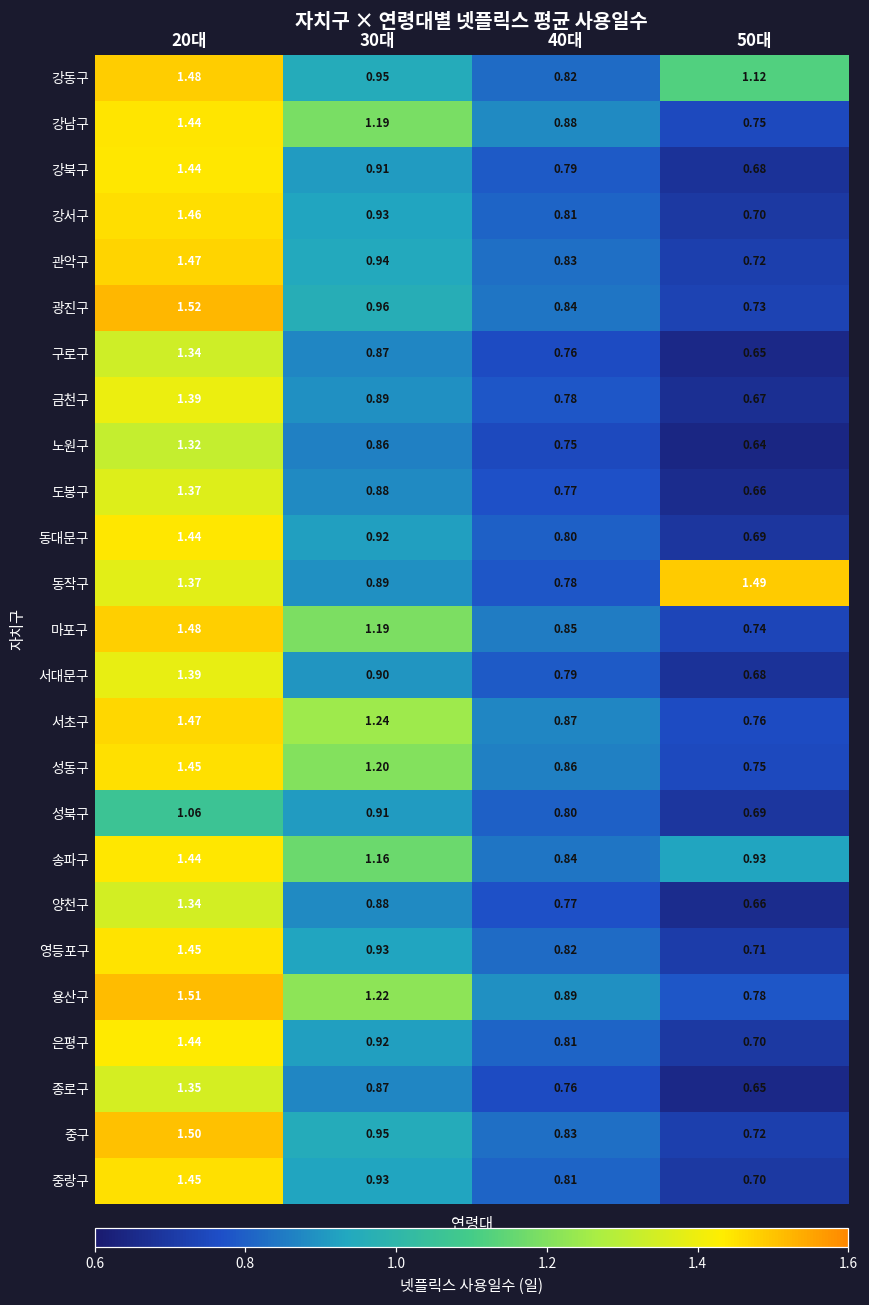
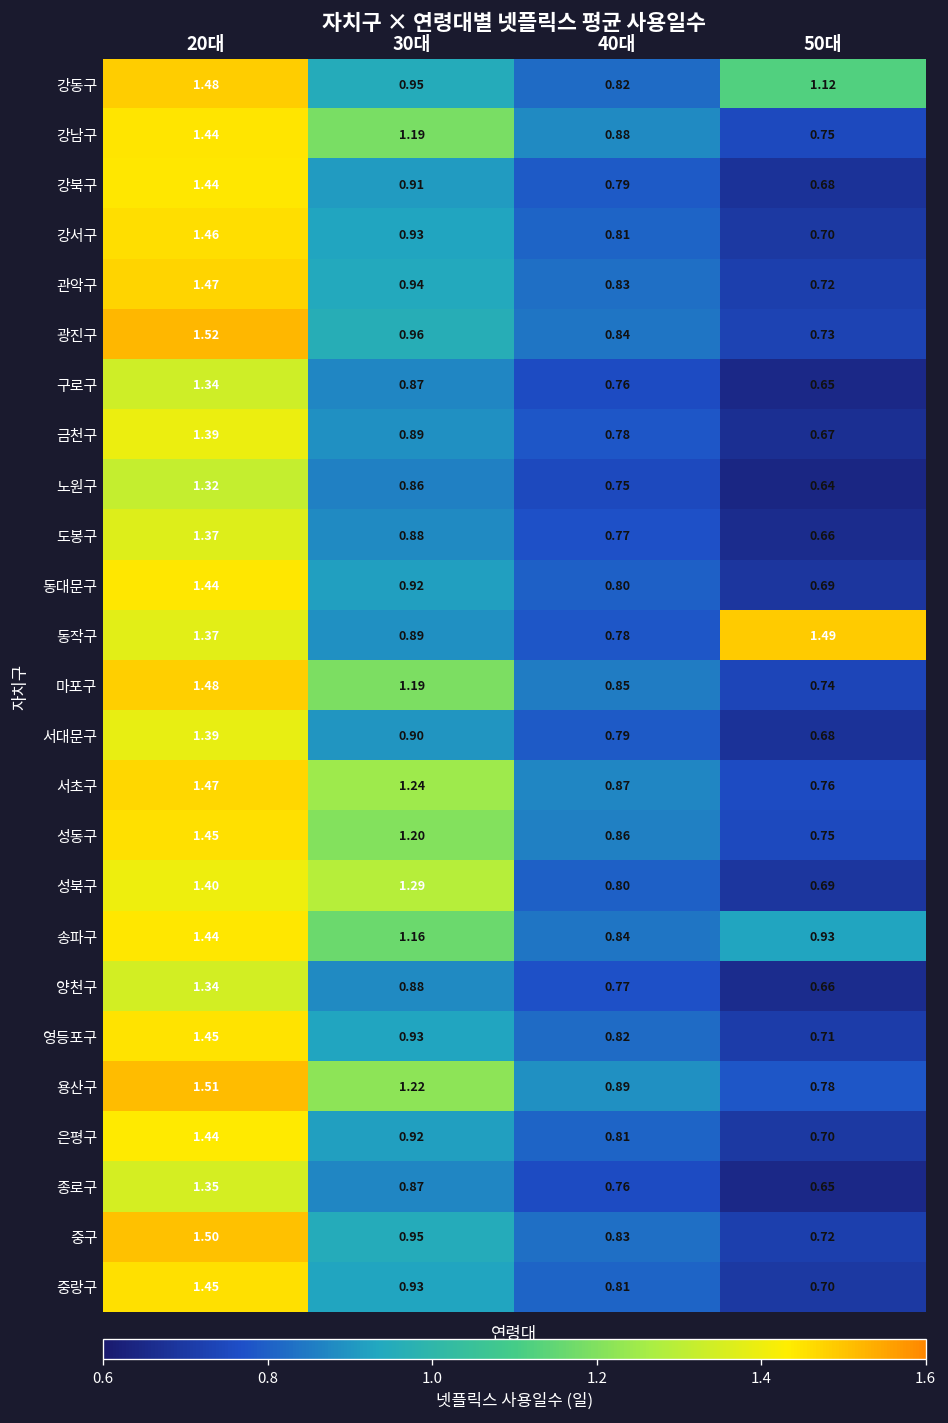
  {
    "강동구": {
      "20대": 1.48,
      "30대": 0.95,
      "40대": 0.82,
      "50대": 1.12
    },
    "강남구": {
      "20대": 1.44,
      "30대": 1.19,
      "40대": 0.88,
      "50대": 0.75
    },
    "강북구": {
      "20대": 1.44,
      "30대": 0.91,
      "40대": 0.79,
      "50대": 0.68
    },
    "강서구": {
      "20대": 1.46,
      "30대": 0.93,
      "40대": 0.81,
      "50대": 0.70
    },
    "관악구": {
      "20대": 1.47,
      "30대": 0.94,
      "40대": 0.83,
      "50대": 0.72
    },
    "광진구": {
      "20대": 1.52,
      "30대": 0.96,
      "40대": 0.84,
      "50대": 0.73
    },
    "구로구": {
      "20대": 1.34,
      "30대": 0.87,
      "40대": 0.76,
      "50대": 0.65
    },
    "금천구": {
      "20대": 1.39,
      "30대": 0.89,
      "40대": 0.78,
      "50대": 0.67
    },
    "노원구": {
      "20대": 1.32,
      "30대": 0.86,
      "40대": 0.75,
      "50대": 0.64
    },
    "도봉구": {
      "20대": 1.37,
      "30대": 0.88,
      "40대": 0.77,
      "50대": 0.66
    },
    "동대문구": {
      "20대": 1.44,
      "30대": 0.92,
      "40대": 0.80,
      "50대": 0.69
    },
    "동작구": {
      "20대": 1.37,
      "30대": 0.89,
      "40대": 0.78,
      "50대": 1.49
    },
    "마포구": {
      "20대": 1.48,
      "30대": 1.19,
      "40대": 0.85,
      "50대": 0.74
    },
    "서대문구": {
      "20대": 1.39,
      "30대": 0.90,
      "40대": 0.79,
      "50대": 0.68
    },
    "서초구": {
      "20대": 1.47,
      "30대": 1.24,
      "40대": 0.87,
      "50대": 0.76
    },
    "성동구": {
      "20대": 1.45,
      "30대": 1.20,
      "40대": 0.86,
      "50대": 0.75
    },
    "성북구": {
-     "20대": 1.06,
-     "30대": 0.91,
+     "20대": 1.40,
+     "30대": 1.29,
      "40대": 0.80,
      "50대": 0.69
    },
    "송파구": {
      "20대": 1.44,
      "30대": 1.16,
      "40대": 0.84,
      "50대": 0.93
    },
    "양천구": {
      "20대": 1.34,
      "30대": 0.88,
      "40대": 0.77,
      "50대": 0.66
    },
    "영등포구": {
      "20대": 1.45,
      "30대": 0.93,
      "40대": 0.82,
      "50대": 0.71
    },
    "용산구": {
      "20대": 1.51,
      "30대": 1.22,
      "40대": 0.89,
      "50대": 0.78
    },
    "은평구": {
      "20대": 1.44,
      "30대": 0.92,
      "40대": 0.81,
      "50대": 0.70
    },
    "종로구": {
      "20대": 1.35,
      "30대": 0.87,
      "40대": 0.76,
      "50대": 0.65
    },
    "중구": {
      "20대": 1.50,
      "30대": 0.95,
      "40대": 0.83,
      "50대": 0.72
    },
    "중랑구": {
      "20대": 1.45,
      "30대": 0.93,
      "40대": 0.81,
      "50대": 0.70
    }
  }
